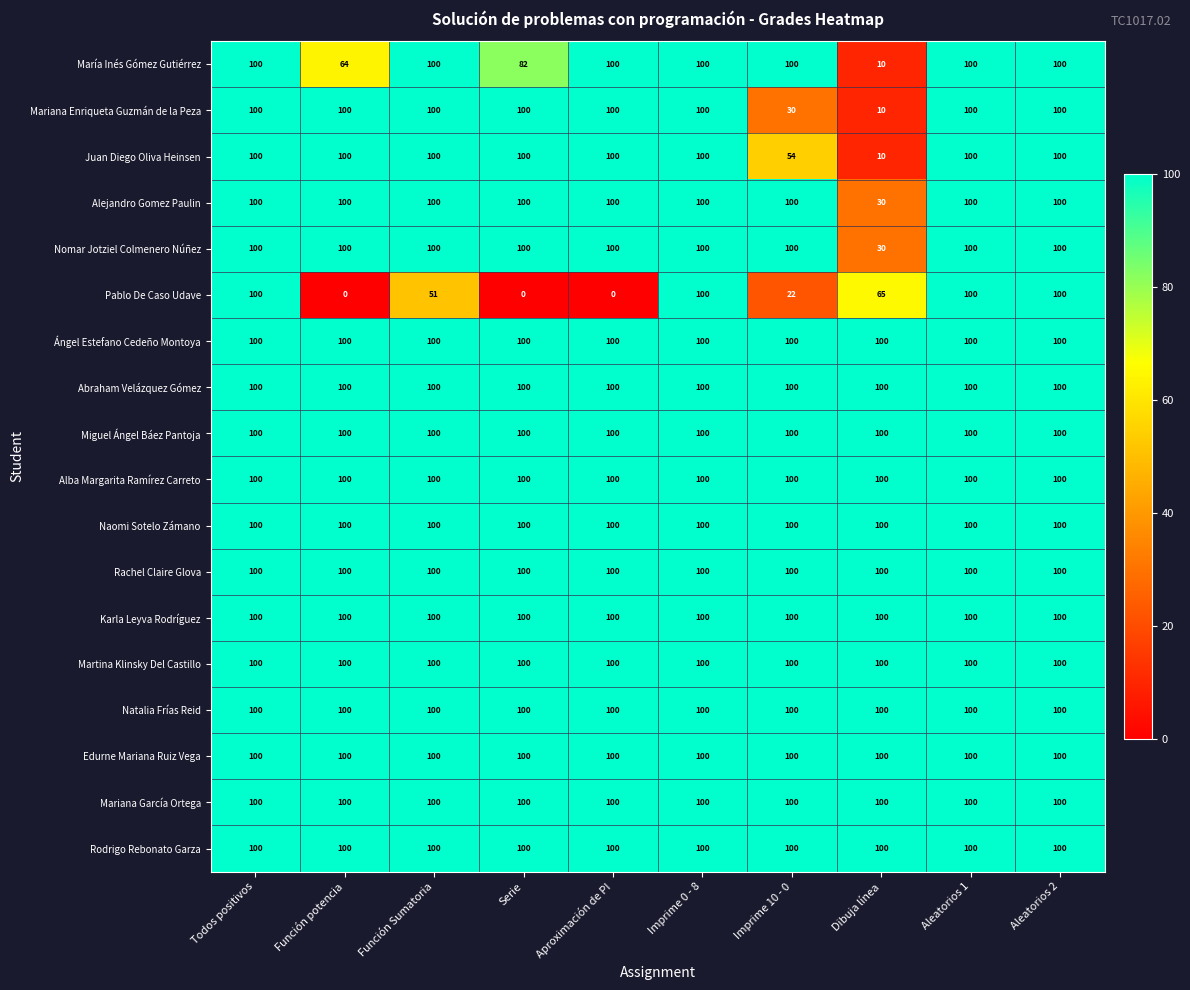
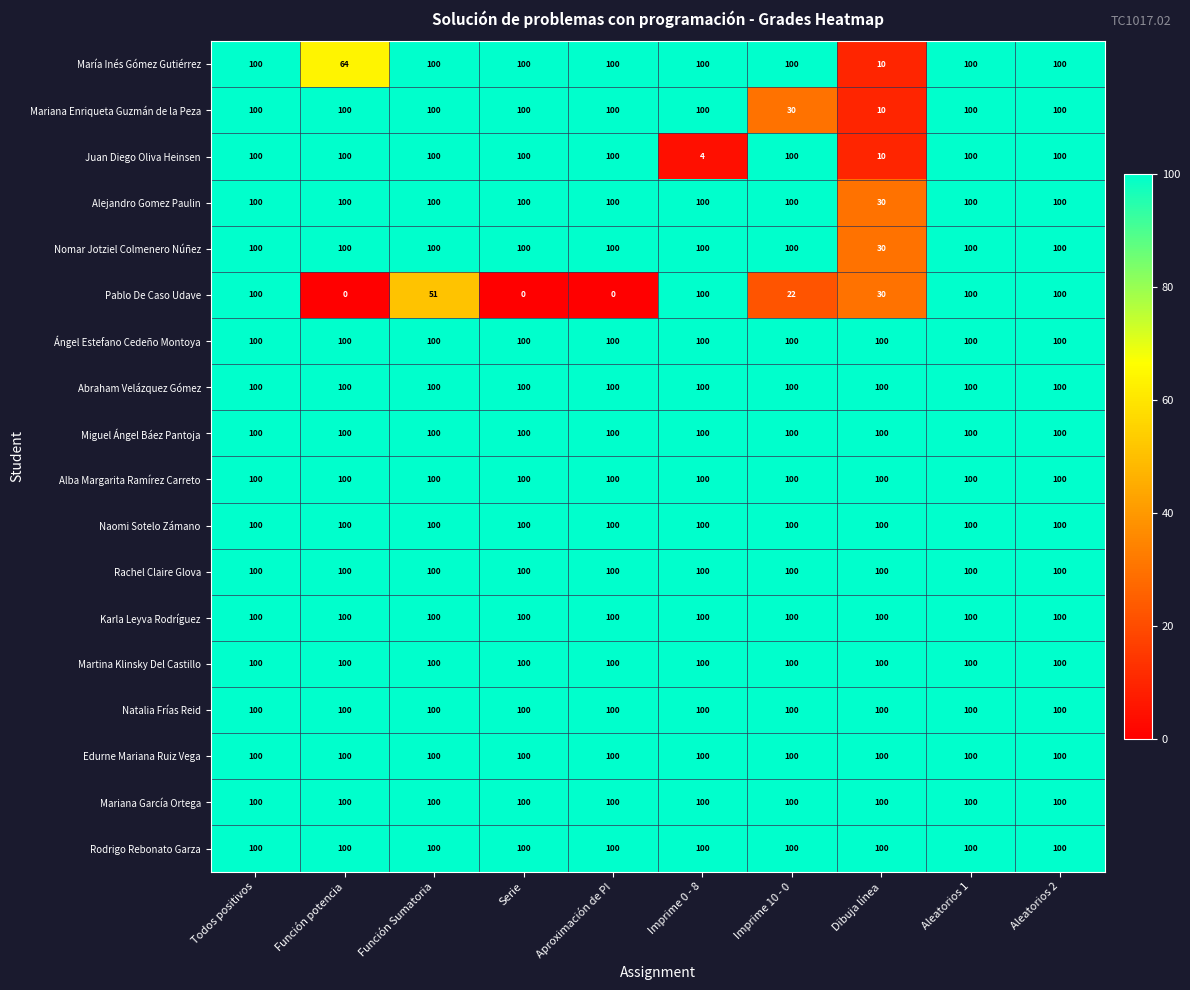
  {
    "María Inés Gómez Gutiérrez": {
      "Todos positivos": 100,
      "Función potencia": 64,
      "Función Sumatoria": 100,
-     "Serie": 82,
+     "Serie": 100,
      "Aproximación de PI": 100,
      "Imprime 0 - 8": 100,
      "Imprime 10 - 0": 100,
      "Dibuja línea": 10,
      "Aleatorios 1": 100,
      "Aleatorios 2": 100
    },
    "Mariana Enriqueta Guzmán de la Peza": {
      "Todos positivos": 100,
      "Función potencia": 100,
      "Función Sumatoria": 100,
      "Serie": 100,
      "Aproximación de PI": 100,
      "Imprime 0 - 8": 100,
      "Imprime 10 - 0": 30,
      "Dibuja línea": 10,
      "Aleatorios 1": 100,
      "Aleatorios 2": 100
    },
    "Juan Diego Oliva Heinsen": {
      "Todos positivos": 100,
      "Función potencia": 100,
      "Función Sumatoria": 100,
      "Serie": 100,
      "Aproximación de PI": 100,
-     "Imprime 0 - 8": 100,
-     "Imprime 10 - 0": 54,
+     "Imprime 0 - 8": 4,
+     "Imprime 10 - 0": 100,
      "Dibuja línea": 10,
      "Aleatorios 1": 100,
      "Aleatorios 2": 100
    },
    "Alejandro Gomez Paulin": {
      "Todos positivos": 100,
      "Función potencia": 100,
      "Función Sumatoria": 100,
      "Serie": 100,
      "Aproximación de PI": 100,
      "Imprime 0 - 8": 100,
      "Imprime 10 - 0": 100,
      "Dibuja línea": 30,
      "Aleatorios 1": 100,
      "Aleatorios 2": 100
    },
    "Nomar Jotziel Colmenero Núñez": {
      "Todos positivos": 100,
      "Función potencia": 100,
      "Función Sumatoria": 100,
      "Serie": 100,
      "Aproximación de PI": 100,
      "Imprime 0 - 8": 100,
      "Imprime 10 - 0": 100,
      "Dibuja línea": 30,
      "Aleatorios 1": 100,
      "Aleatorios 2": 100
    },
    "Pablo De Caso Udave": {
      "Todos positivos": 100,
      "Función potencia": 0,
      "Función Sumatoria": 51,
      "Serie": 0,
      "Aproximación de PI": 0,
      "Imprime 0 - 8": 100,
      "Imprime 10 - 0": 22,
-     "Dibuja línea": 65,
+     "Dibuja línea": 30,
      "Aleatorios 1": 100,
      "Aleatorios 2": 100
    },
    "Ángel Estefano Cedeño Montoya": {
      "Todos positivos": 100,
      "Función potencia": 100,
      "Función Sumatoria": 100,
      "Serie": 100,
      "Aproximación de PI": 100,
      "Imprime 0 - 8": 100,
      "Imprime 10 - 0": 100,
      "Dibuja línea": 100,
      "Aleatorios 1": 100,
      "Aleatorios 2": 100
    },
    "Abraham Velázquez Gómez": {
      "Todos positivos": 100,
      "Función potencia": 100,
      "Función Sumatoria": 100,
      "Serie": 100,
      "Aproximación de PI": 100,
      "Imprime 0 - 8": 100,
      "Imprime 10 - 0": 100,
      "Dibuja línea": 100,
      "Aleatorios 1": 100,
      "Aleatorios 2": 100
    },
    "Miguel Ángel Báez Pantoja": {
      "Todos positivos": 100,
      "Función potencia": 100,
      "Función Sumatoria": 100,
      "Serie": 100,
      "Aproximación de PI": 100,
      "Imprime 0 - 8": 100,
      "Imprime 10 - 0": 100,
      "Dibuja línea": 100,
      "Aleatorios 1": 100,
      "Aleatorios 2": 100
    },
    "Alba Margarita Ramírez Carreto": {
      "Todos positivos": 100,
      "Función potencia": 100,
      "Función Sumatoria": 100,
      "Serie": 100,
      "Aproximación de PI": 100,
      "Imprime 0 - 8": 100,
      "Imprime 10 - 0": 100,
      "Dibuja línea": 100,
      "Aleatorios 1": 100,
      "Aleatorios 2": 100
    },
    "Naomi Sotelo Zámano": {
      "Todos positivos": 100,
      "Función potencia": 100,
      "Función Sumatoria": 100,
      "Serie": 100,
      "Aproximación de PI": 100,
      "Imprime 0 - 8": 100,
      "Imprime 10 - 0": 100,
      "Dibuja línea": 100,
      "Aleatorios 1": 100,
      "Aleatorios 2": 100
    },
    "Rachel Claire Glova": {
      "Todos positivos": 100,
      "Función potencia": 100,
      "Función Sumatoria": 100,
      "Serie": 100,
      "Aproximación de PI": 100,
      "Imprime 0 - 8": 100,
      "Imprime 10 - 0": 100,
      "Dibuja línea": 100,
      "Aleatorios 1": 100,
      "Aleatorios 2": 100
    },
    "Karla Leyva Rodríguez": {
      "Todos positivos": 100,
      "Función potencia": 100,
      "Función Sumatoria": 100,
      "Serie": 100,
      "Aproximación de PI": 100,
      "Imprime 0 - 8": 100,
      "Imprime 10 - 0": 100,
      "Dibuja línea": 100,
      "Aleatorios 1": 100,
      "Aleatorios 2": 100
    },
    "Martina Klinsky Del Castillo": {
      "Todos positivos": 100,
      "Función potencia": 100,
      "Función Sumatoria": 100,
      "Serie": 100,
      "Aproximación de PI": 100,
      "Imprime 0 - 8": 100,
      "Imprime 10 - 0": 100,
      "Dibuja línea": 100,
      "Aleatorios 1": 100,
      "Aleatorios 2": 100
    },
    "Natalia Frías Reid": {
      "Todos positivos": 100,
      "Función potencia": 100,
      "Función Sumatoria": 100,
      "Serie": 100,
      "Aproximación de PI": 100,
      "Imprime 0 - 8": 100,
      "Imprime 10 - 0": 100,
      "Dibuja línea": 100,
      "Aleatorios 1": 100,
      "Aleatorios 2": 100
    },
    "Edurne Mariana Ruiz Vega": {
      "Todos positivos": 100,
      "Función potencia": 100,
      "Función Sumatoria": 100,
      "Serie": 100,
      "Aproximación de PI": 100,
      "Imprime 0 - 8": 100,
      "Imprime 10 - 0": 100,
      "Dibuja línea": 100,
      "Aleatorios 1": 100,
      "Aleatorios 2": 100
    },
    "Mariana García Ortega": {
      "Todos positivos": 100,
      "Función potencia": 100,
      "Función Sumatoria": 100,
      "Serie": 100,
      "Aproximación de PI": 100,
      "Imprime 0 - 8": 100,
      "Imprime 10 - 0": 100,
      "Dibuja línea": 100,
      "Aleatorios 1": 100,
      "Aleatorios 2": 100
    },
    "Rodrigo Rebonato Garza": {
      "Todos positivos": 100,
      "Función potencia": 100,
      "Función Sumatoria": 100,
      "Serie": 100,
      "Aproximación de PI": 100,
      "Imprime 0 - 8": 100,
      "Imprime 10 - 0": 100,
      "Dibuja línea": 100,
      "Aleatorios 1": 100,
      "Aleatorios 2": 100
    }
  }
